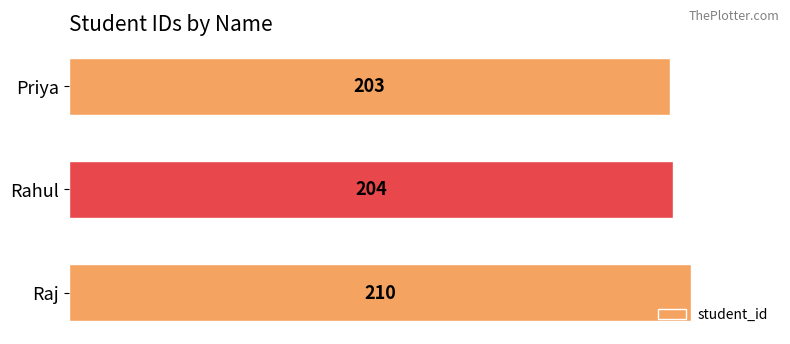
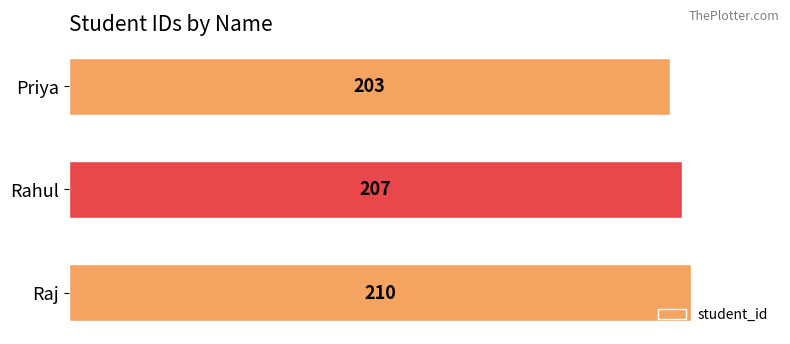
  {
    "Priya": 203,
-   "Rahul": 204,
+   "Rahul": 207,
    "Raj": 210
  }
